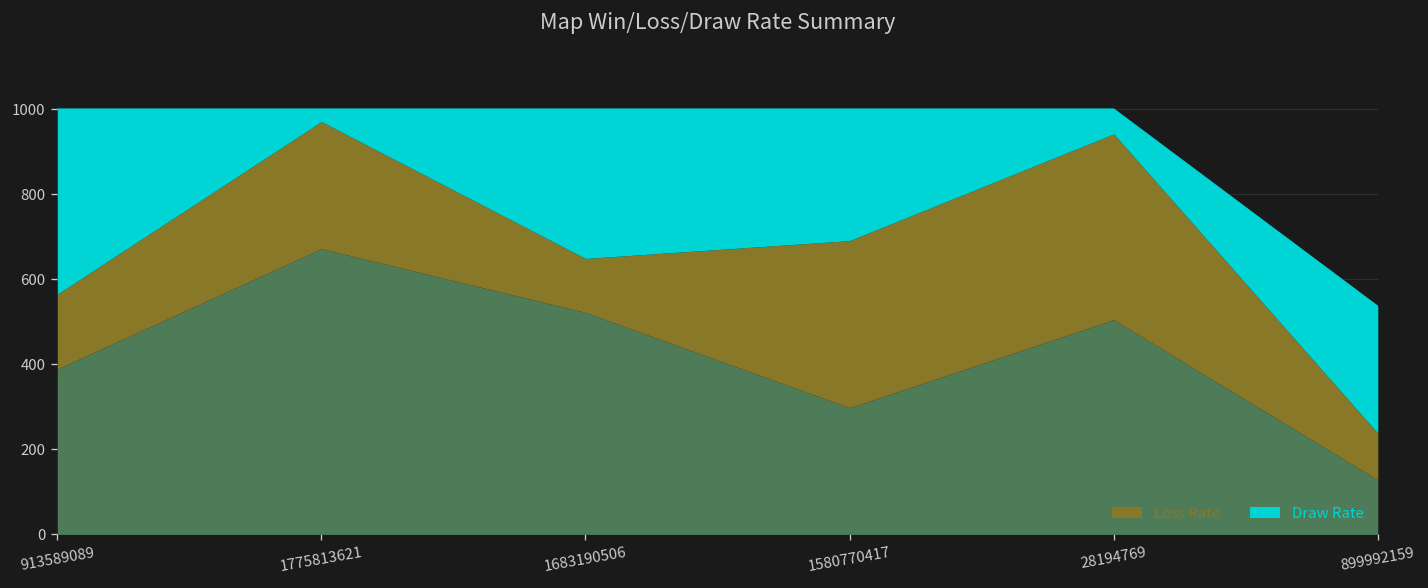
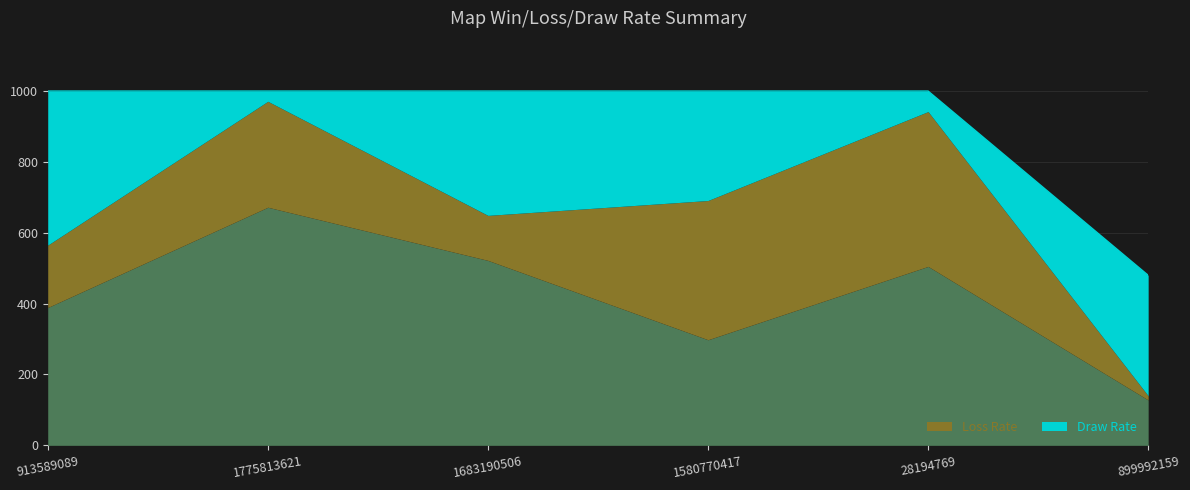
  {
    "Loss Rate": {
-     "899992159": 110
+     "899992159": 10
    },
    "Draw Rate": {
      "913589089": 440,
      "1775813621": 30,
      "1683190506": 350,
      "1580770417": 310,
      "28194769": 60,
-     "899992159": 300
+     "899992159": 340
    }
  }
